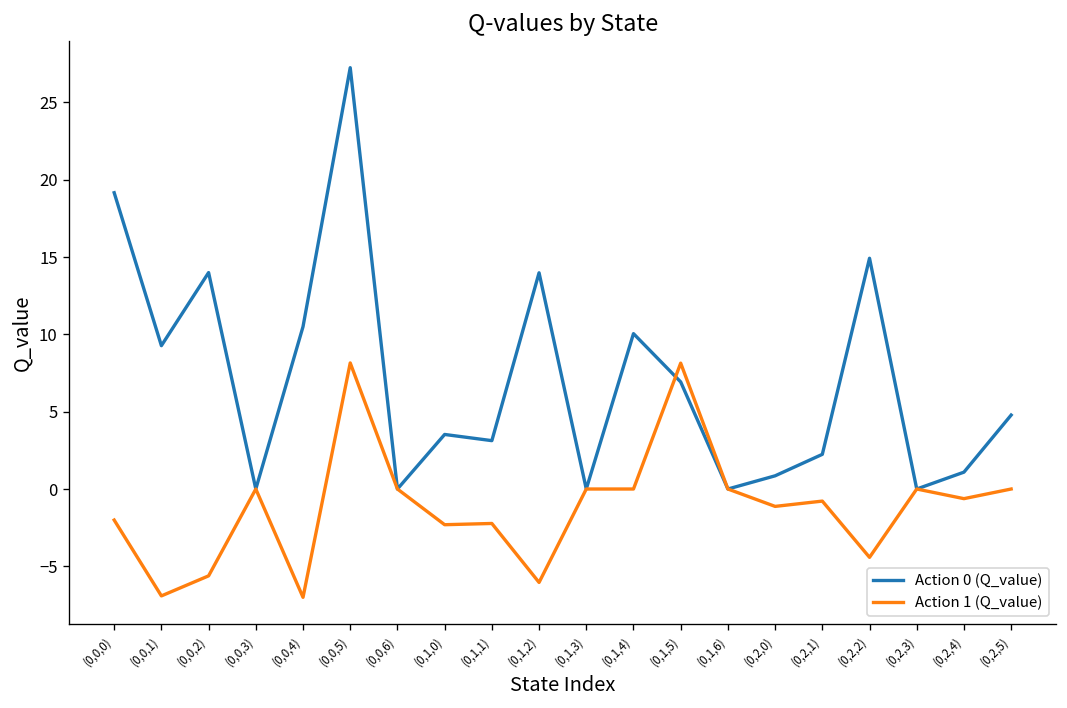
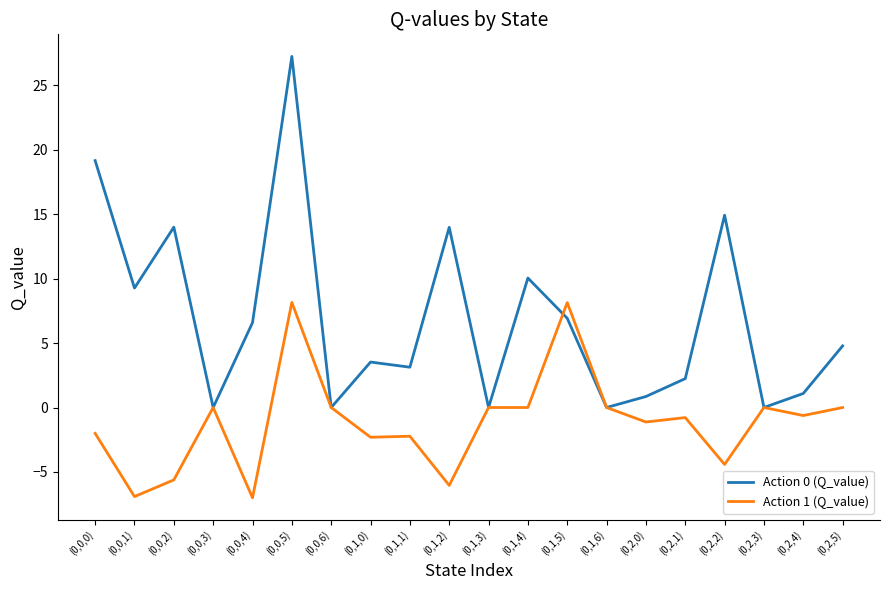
  {
    "Action 0 (Q_value)": {
      "(0,0,0)": 19.2,
      "(0,0,1)": 9.3,
      "(0,0,2)": 14.0,
-     "(0,0,4)": 10.5,
+     "(0,0,4)": 6.6,
      "(0,0,5)": 27.2,
      "(0,1,0)": 3.5,
      "(0,1,1)": 3.1,
      "(0,1,2)": 14.0,
      "(0,1,4)": 10.0,
      "(0,1,5)": 6.9,
      "(0,2,0)": 0.9,
      "(0,2,1)": 2.2,
      "(0,2,2)": 14.9,
      "(0,2,4)": 1.1,
      "(0,2,5)": 4.8
    },
    "Action 1 (Q_value)": {
      "(0,0,0)": -2.0,
      "(0,0,1)": -6.9,
      "(0,0,2)": -5.6,
      "(0,0,4)": -7.0,
      "(0,0,5)": 8.2,
      "(0,1,0)": -2.3,
      "(0,1,1)": -2.2,
      "(0,1,2)": -6.0,
      "(0,1,4)": 0.0,
      "(0,1,5)": 8.1,
      "(0,2,0)": -1.1,
      "(0,2,1)": -0.8,
      "(0,2,2)": -4.4,
      "(0,2,4)": -0.6,
      "(0,2,5)": 0.0
    }
  }
